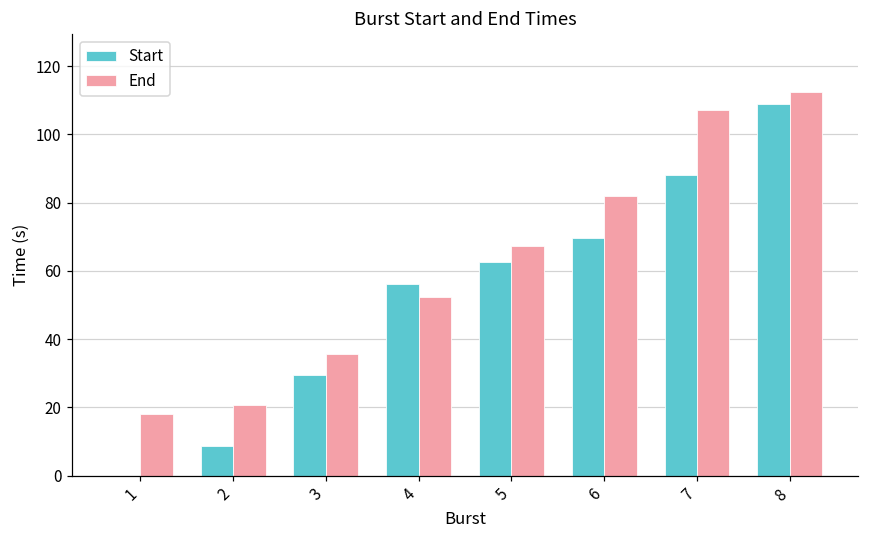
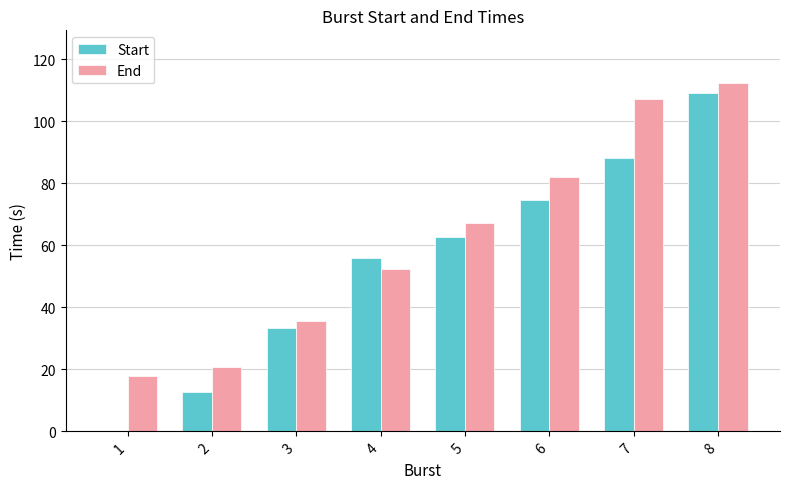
  {
    "Start": {
      "1": 0,
-     "2": 9,
-     "3": 30,
+     "2": 13,
+     "3": 33,
      "4": 56,
      "5": 63,
-     "6": 70,
+     "6": 75,
      "7": 88,
      "8": 109
    },
    "End": {
      "1": 18,
      "2": 21,
      "3": 36,
      "4": 52,
      "5": 67,
      "6": 82,
      "7": 107,
      "8": 112
    }
  }
